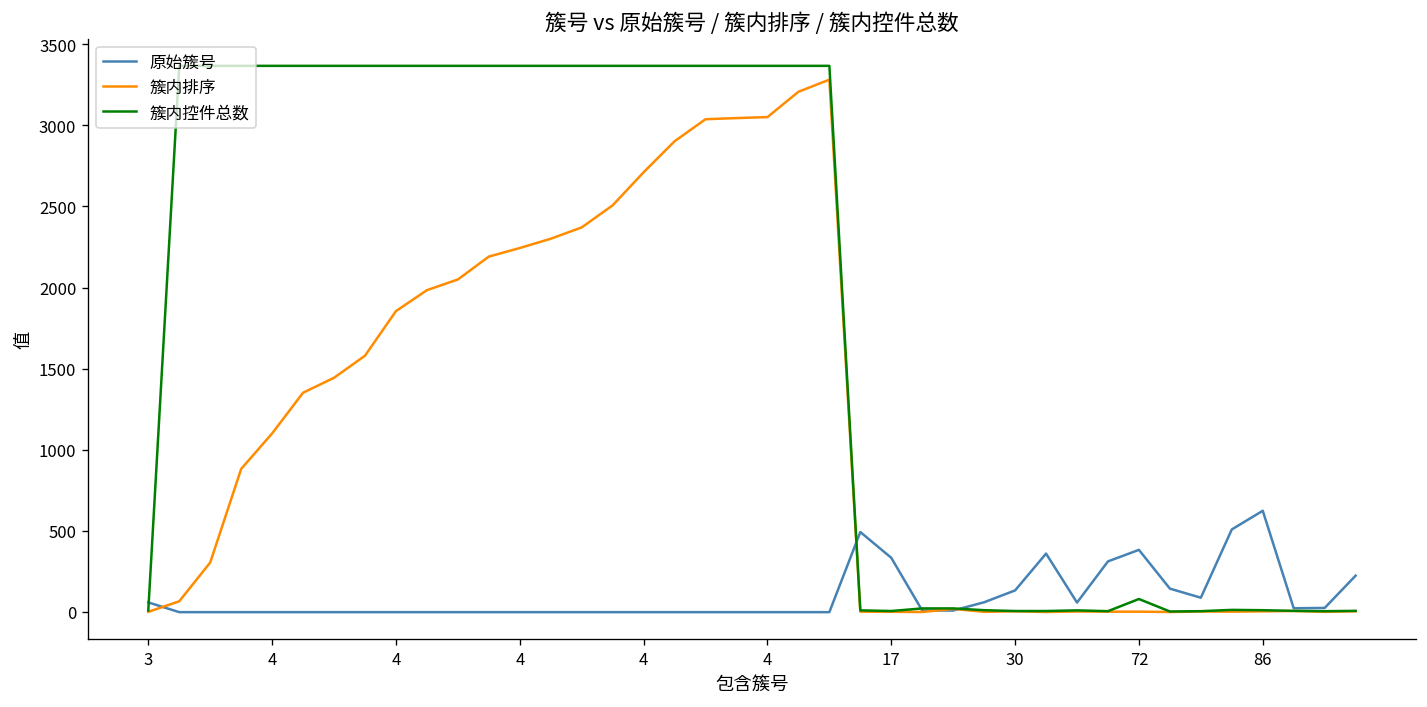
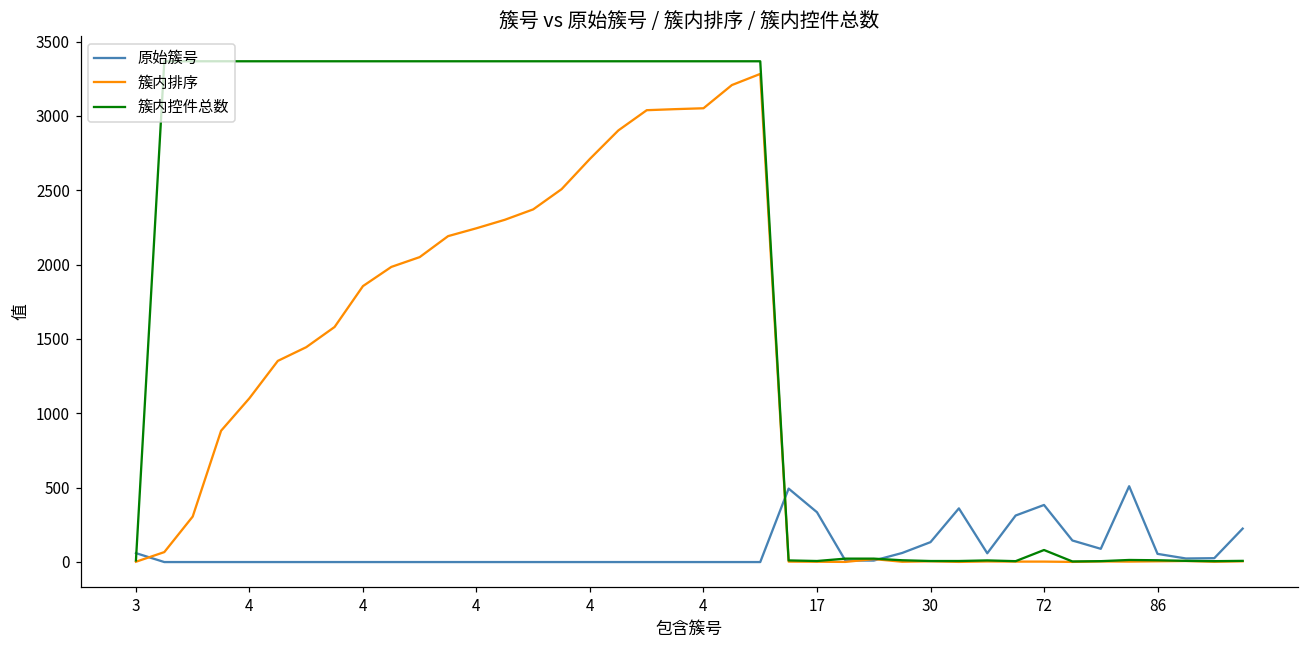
  {
    "原始簇号": {
      "72": 380,
-     "86": 620
+     "86": 50
    },
    "簇内排序": {
      "72": 0
    },
    "簇内控件总数": {
      "72": 80
    }
  }
